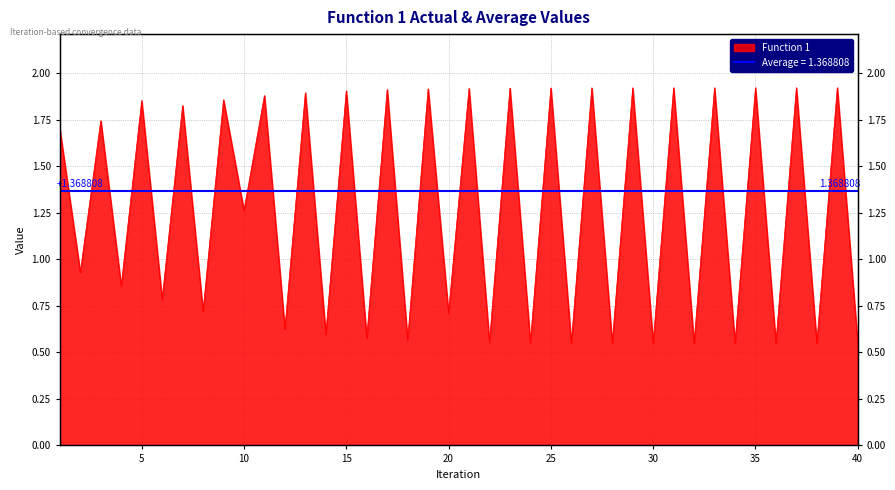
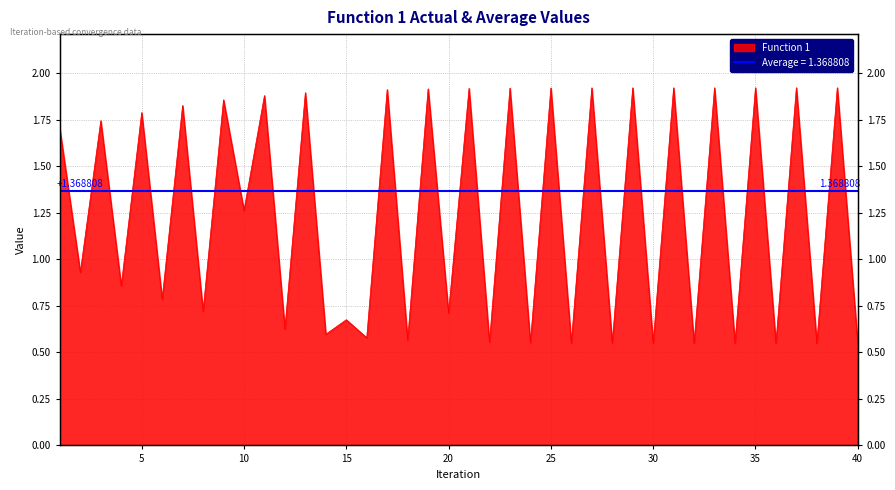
  {
-   "5": 1.85,
+   "5": 1.79,
    "10": 1.26,
-   "15": 1.91,
+   "15": 0.68,
    "20": 0.71,
    "25": 1.92,
    "30": 0.55,
    "35": 1.92,
    "40": 0.55
  }
